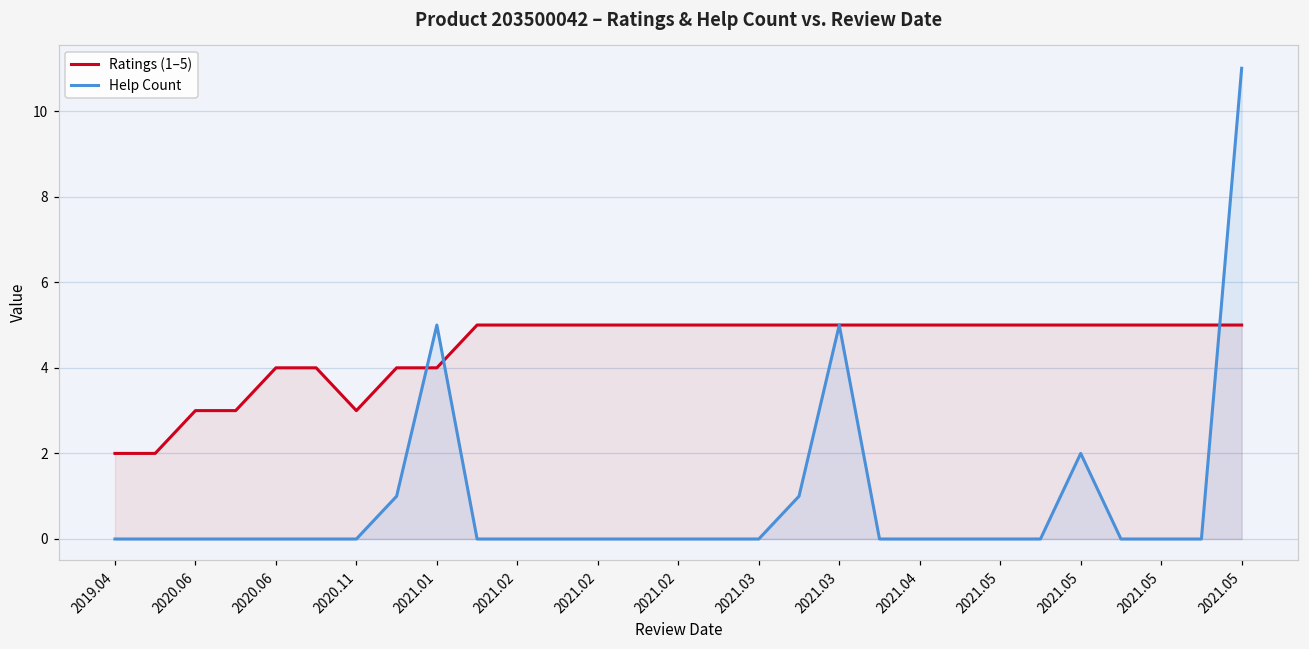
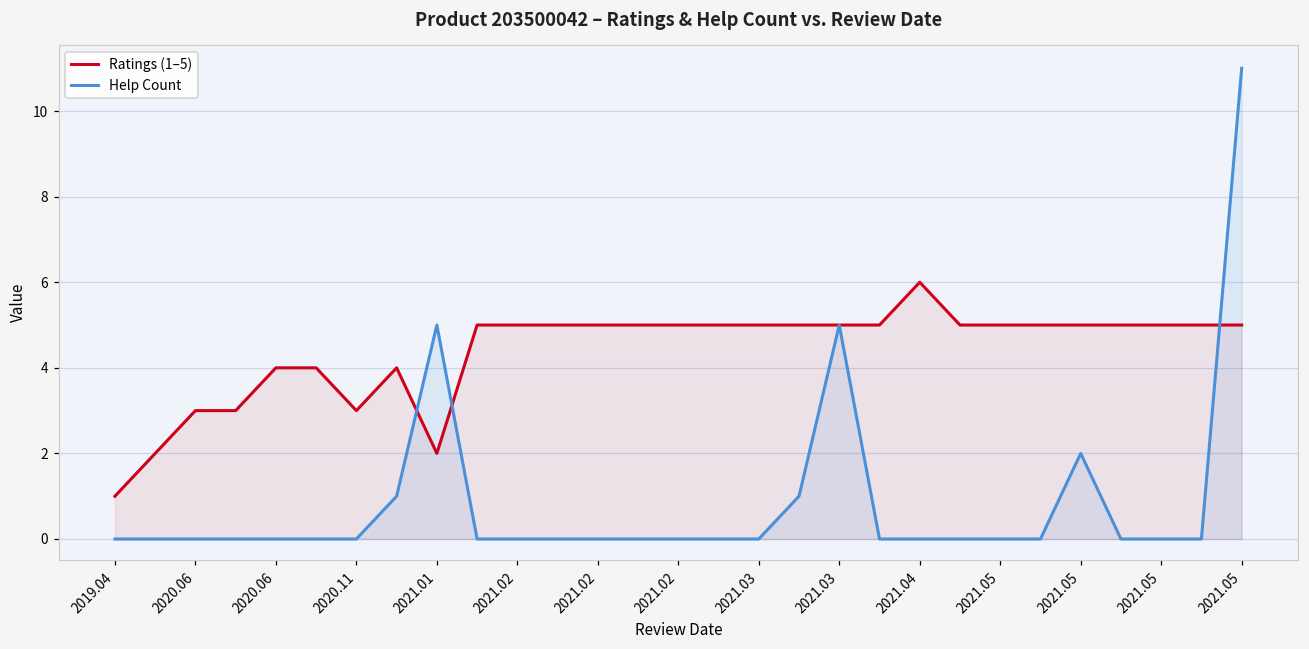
  {
    "Ratings (1–5)": {
-     "2019.04": 2,
+     "2019.04": 1,
      "2020.11": 3,
-     "2021.01": 4,
-     "2021.04": 5
+     "2021.01": 2,
+     "2021.04": 6
    },
    "Help Count": {
      "2019.04": 0,
      "2020.11": 0,
      "2021.01": 5,
      "2021.04": 0
    }
  }
